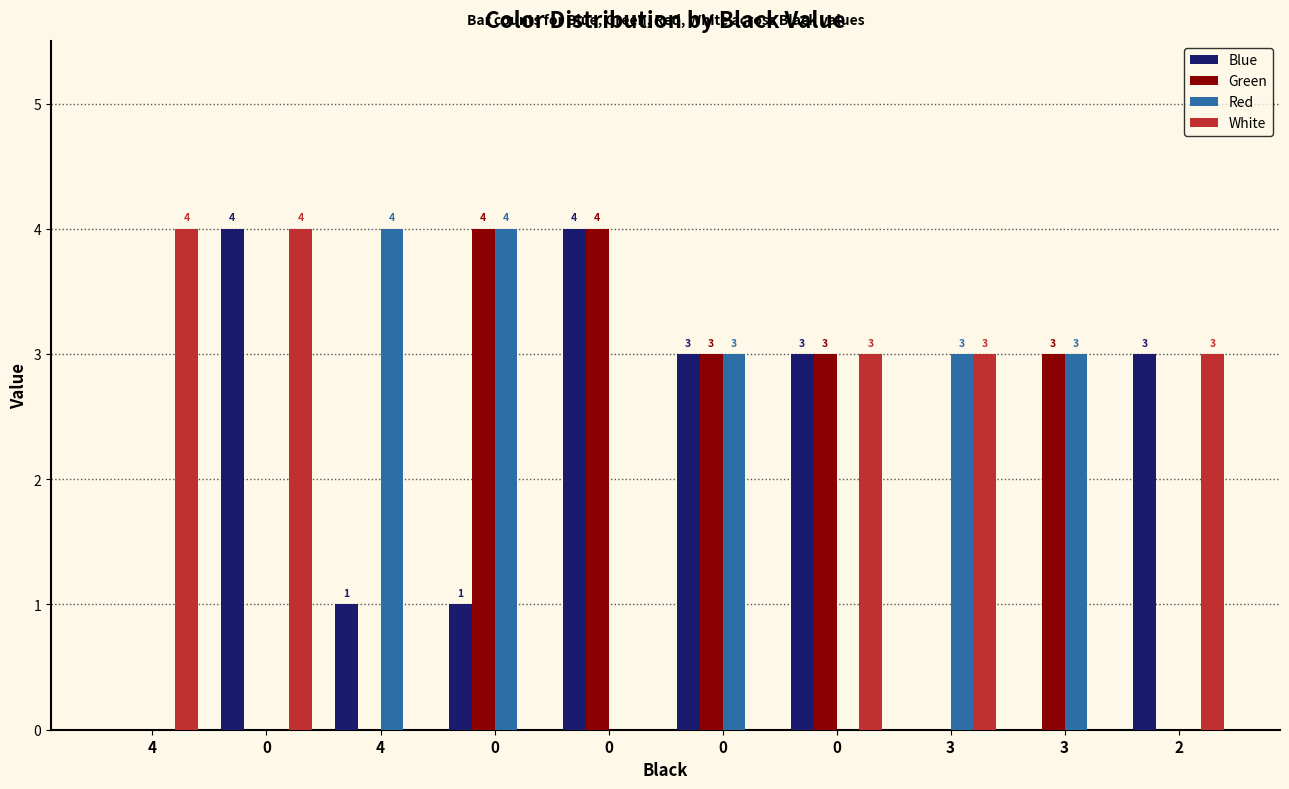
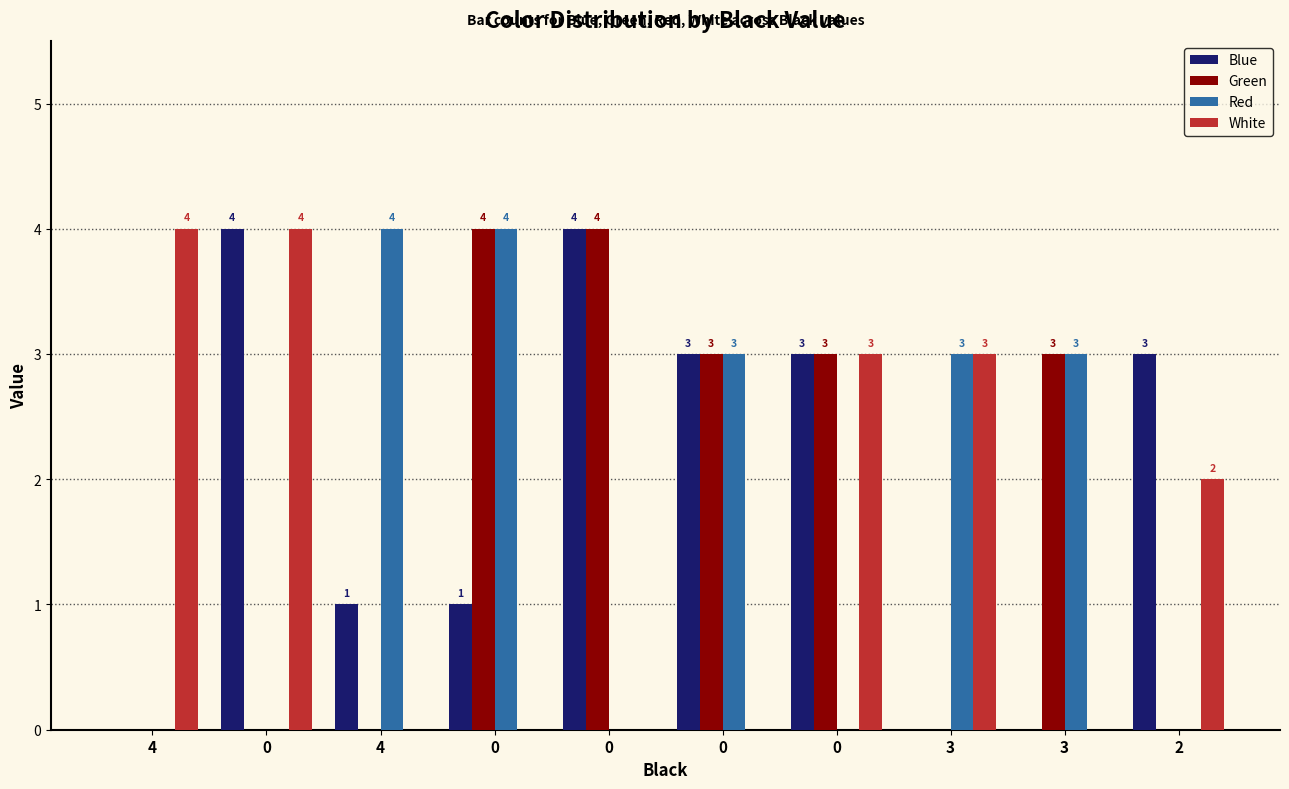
  {
    "Blue": {
      "2": 3
    },
    "Green": {
      "2": 0.00
    },
    "Red": {
      "2": 0.00
    },
    "White": {
-     "2": 3
+     "2": 2
    }
  }
